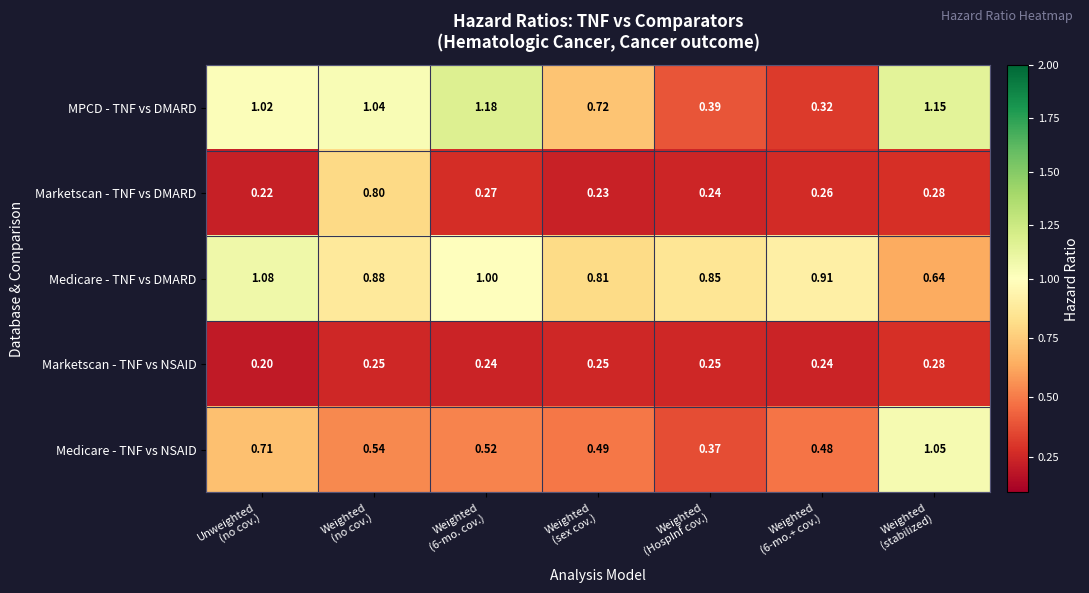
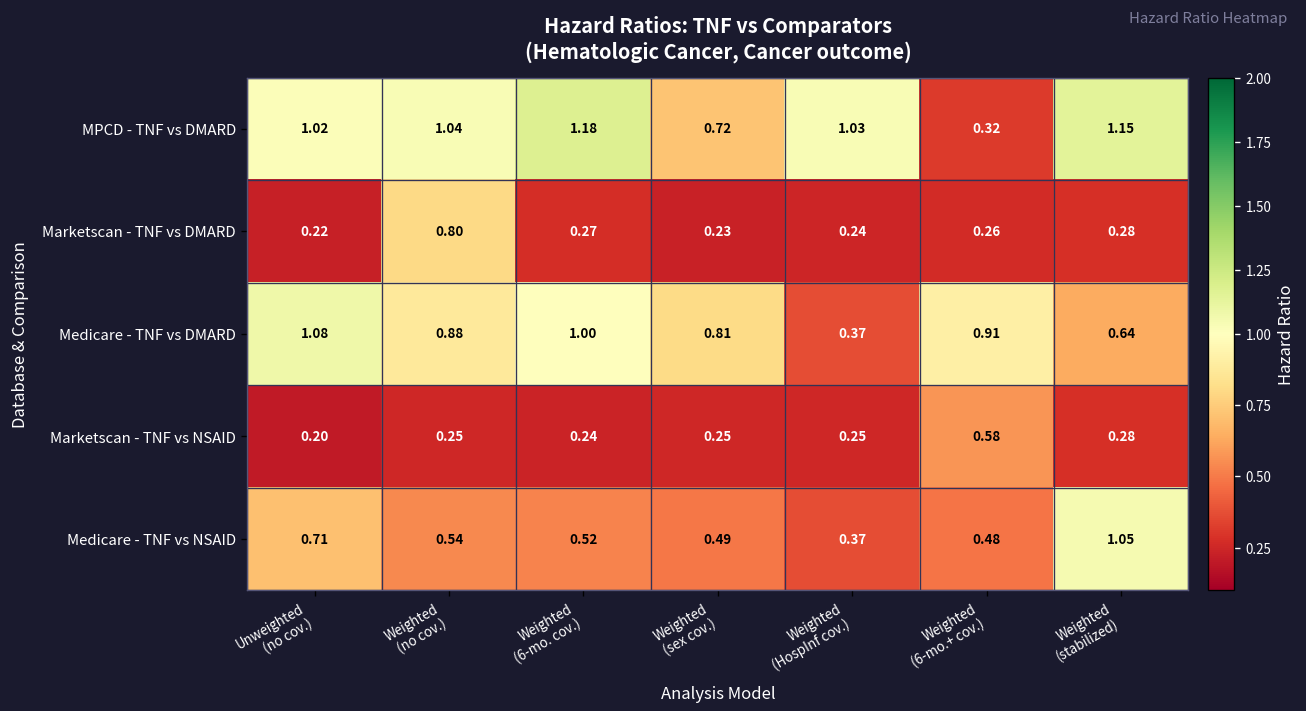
  {
    "MPCD - TNF vs DMARD": {
      "Unweighted (no cov.)": 1.02,
      "Weighted (no cov.)": 1.04,
      "Weighted (6-mo. cov.)": 1.18,
      "Weighted (sex cov.)": 0.72,
-     "Weighted (HospInf cov.)": 0.39,
+     "Weighted (HospInf cov.)": 1.03,
      "Weighted (6-mo.+ cov.)": 0.32,
      "Weighted (stabilized)": 1.15
    },
    "Marketscan - TNF vs DMARD": {
      "Unweighted (no cov.)": 0.22,
      "Weighted (no cov.)": 0.80,
      "Weighted (6-mo. cov.)": 0.27,
      "Weighted (sex cov.)": 0.23,
      "Weighted (HospInf cov.)": 0.24,
      "Weighted (6-mo.+ cov.)": 0.26,
      "Weighted (stabilized)": 0.28
    },
    "Medicare - TNF vs DMARD": {
      "Unweighted (no cov.)": 1.08,
      "Weighted (no cov.)": 0.88,
      "Weighted (6-mo. cov.)": 1.00,
      "Weighted (sex cov.)": 0.81,
-     "Weighted (HospInf cov.)": 0.85,
+     "Weighted (HospInf cov.)": 0.37,
      "Weighted (6-mo.+ cov.)": 0.91,
      "Weighted (stabilized)": 0.64
    },
    "Marketscan - TNF vs NSAID": {
      "Unweighted (no cov.)": 0.20,
      "Weighted (no cov.)": 0.25,
      "Weighted (6-mo. cov.)": 0.24,
      "Weighted (sex cov.)": 0.25,
      "Weighted (HospInf cov.)": 0.25,
-     "Weighted (6-mo.+ cov.)": 0.24,
+     "Weighted (6-mo.+ cov.)": 0.58,
      "Weighted (stabilized)": 0.28
    },
    "Medicare - TNF vs NSAID": {
      "Unweighted (no cov.)": 0.71,
      "Weighted (no cov.)": 0.54,
      "Weighted (6-mo. cov.)": 0.52,
      "Weighted (sex cov.)": 0.49,
      "Weighted (HospInf cov.)": 0.37,
      "Weighted (6-mo.+ cov.)": 0.48,
      "Weighted (stabilized)": 1.05
    }
  }
